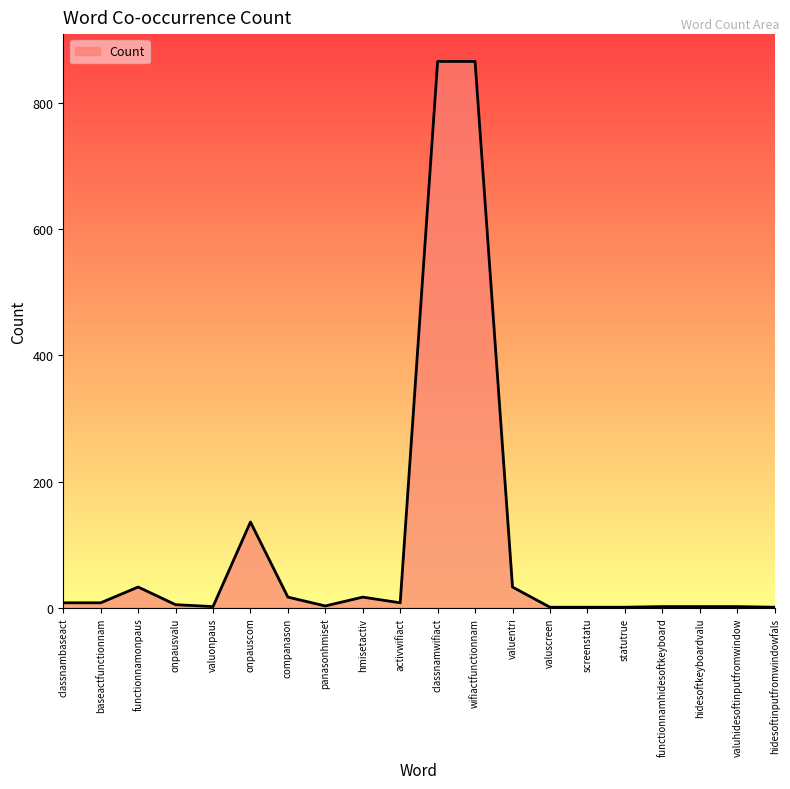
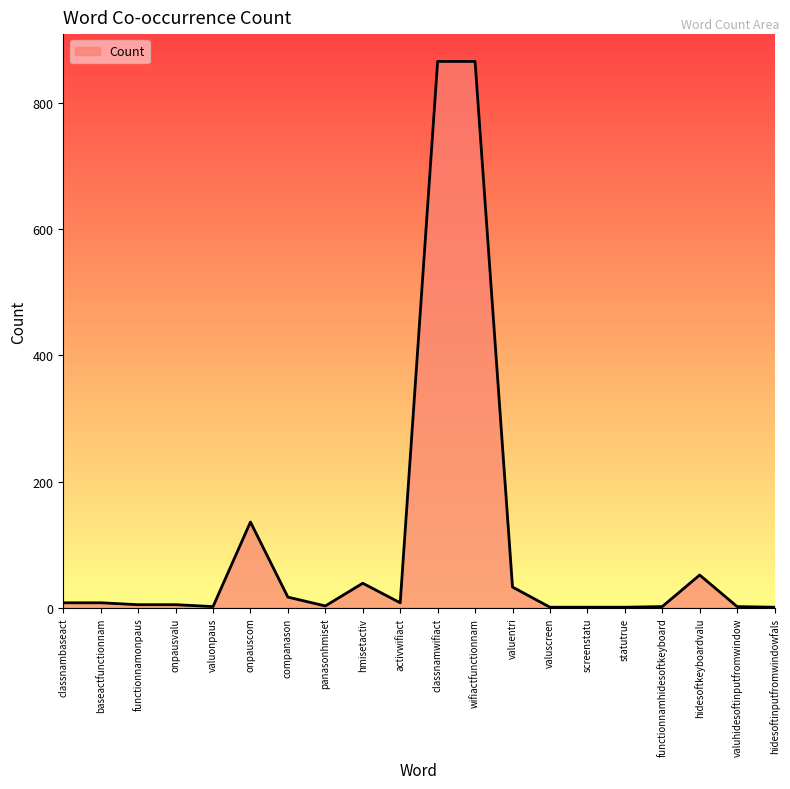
  {
    "classnambaseact": 10,
    "baseactfunctionnam": 10,
-   "functionnamonpaus": 30,
+   "functionnamonpaus": 10,
    "onpausvalu": 10,
    "valuonpaus": 0,
    "onpauscom": 140,
    "companason": 20,
    "panasonhmiset": 0,
-   "hmisetactiv": 20,
+   "hmisetactiv": 40,
    "activwifiact": 10,
    "classnamwifiact": 870,
    "wifiactfunctionnam": 870,
    "valuentri": 30,
    "valuscreen": 0,
    "screenstatu": 0,
    "statutrue": 0,
    "functionnamhidesoftkeyboard": 0,
-   "hidesoftkeyboardvalu": 0,
+   "hidesoftkeyboardvalu": 50,
    "valuhidesoftinputfromwindow": 0,
    "hidesoftinputfromwindowfals": 0
  }
